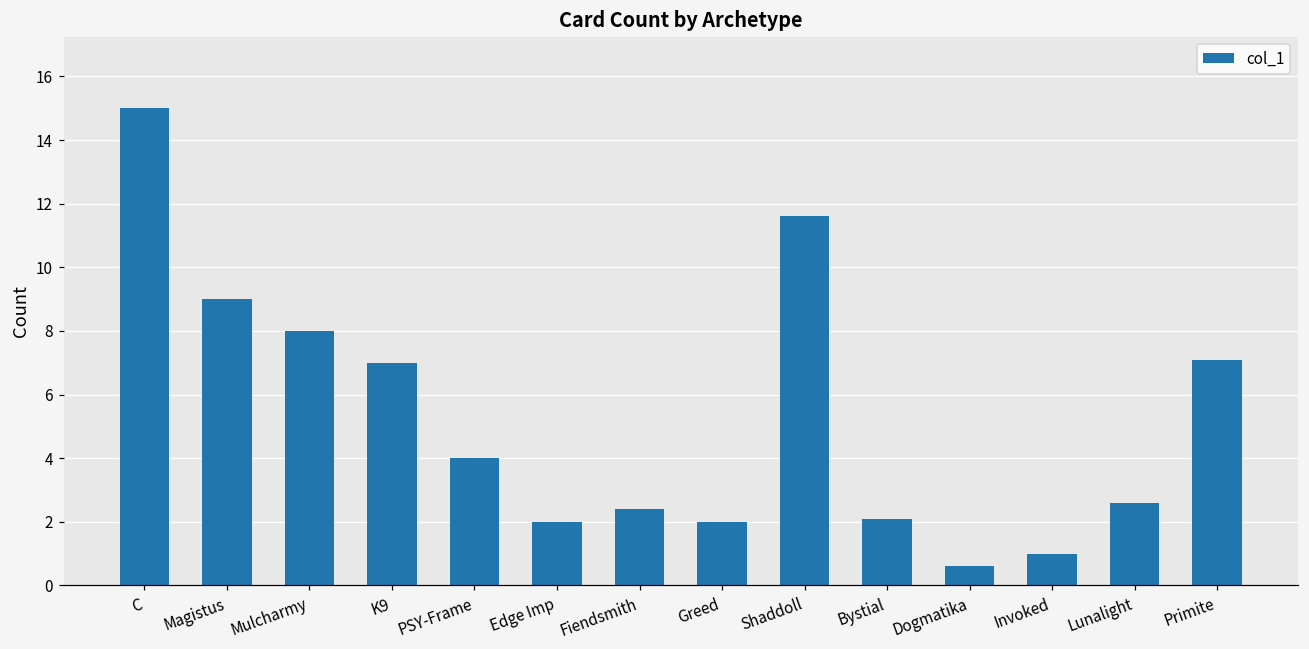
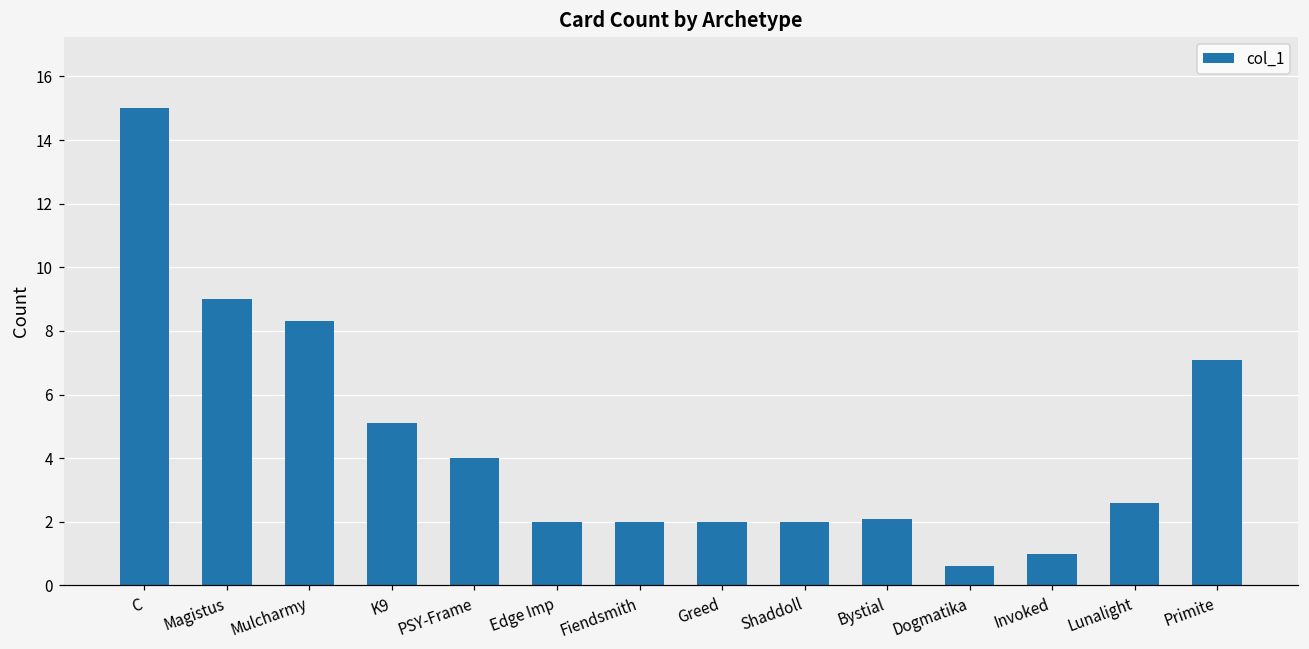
  {
    "C": 15.0,
    "Magistus": 9.0,
-   "Mulcharmy": 8.0,
-   "K9": 7.0,
+   "Mulcharmy": 8.3,
+   "K9": 5.1,
    "PSY-Frame": 4.0,
    "Edge Imp": 2.0,
-   "Fiendsmith": 2.4,
+   "Fiendsmith": 2.0,
    "Greed": 2.0,
-   "Shaddoll": 11.6,
+   "Shaddoll": 2.0,
    "Bystial": 2.1,
    "Dogmatika": 0.6,
    "Invoked": 1.0,
    "Lunalight": 2.6,
    "Primite": 7.1
  }
